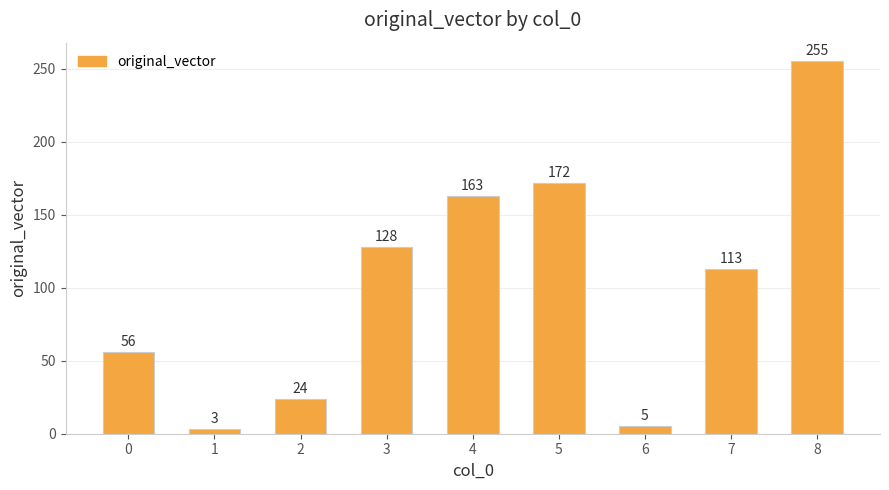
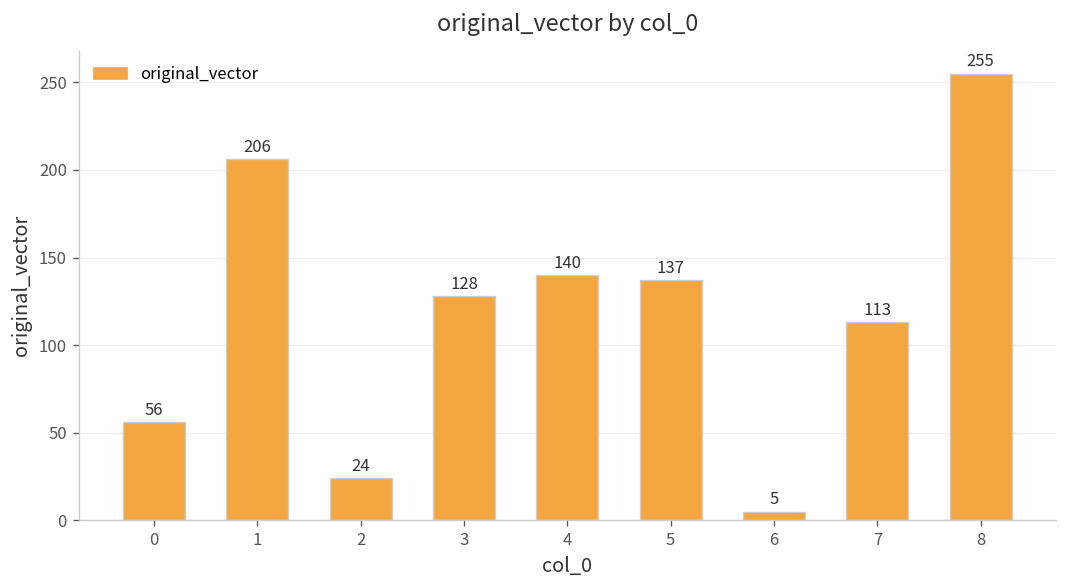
  {
    "0": 56,
-   "1": 3,
+   "1": 206,
    "2": 24,
    "3": 128,
-   "4": 163,
-   "5": 172,
+   "4": 140,
+   "5": 137,
    "6": 5,
    "7": 113,
    "8": 255
  }
